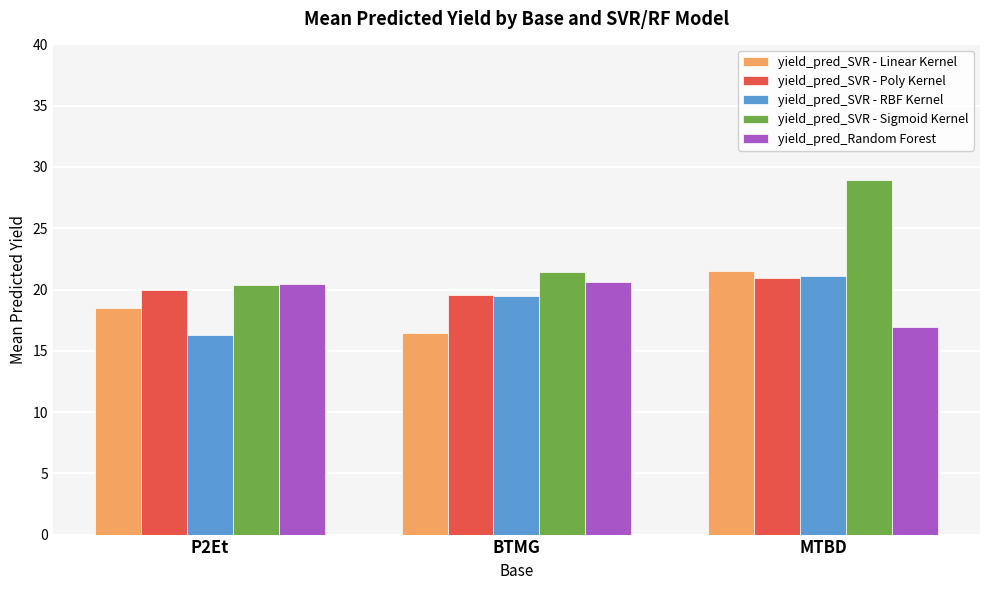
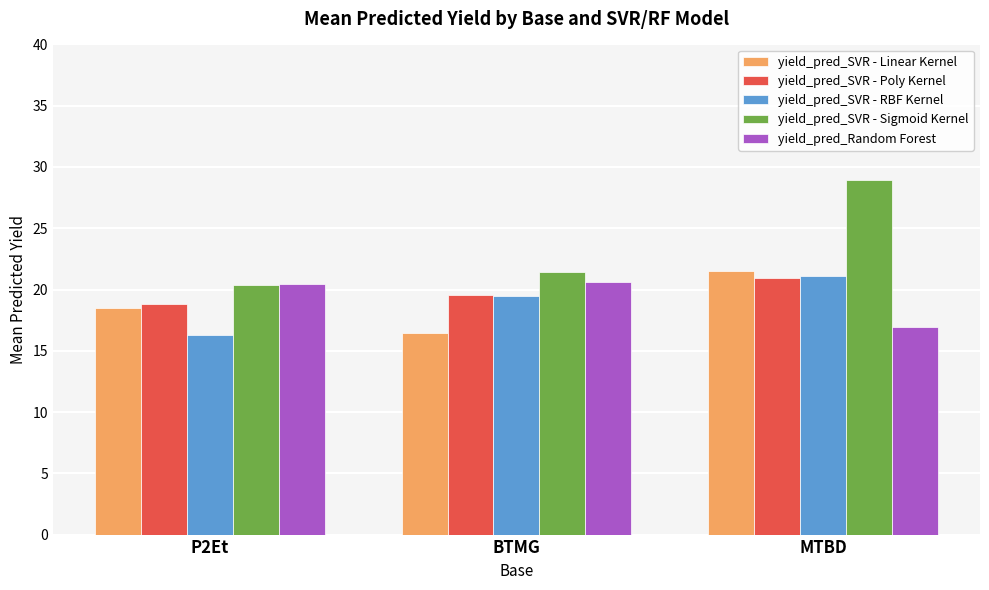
  {
    "yield_pred_SVR - Linear Kernel": {
      "P2Et": 18.5,
      "BTMG": 16.5,
      "MTBD": 21.5
    },
    "yield_pred_SVR - Poly Kernel": {
-     "P2Et": 20.0,
+     "P2Et": 18.8,
      "BTMG": 19.6,
      "MTBD": 20.9
    },
    "yield_pred_SVR - RBF Kernel": {
      "P2Et": 16.3,
      "BTMG": 19.4,
      "MTBD": 21.1
    },
    "yield_pred_SVR - Sigmoid Kernel": {
      "P2Et": 20.4,
      "BTMG": 21.4,
      "MTBD": 29.0
    },
    "yield_pred_Random Forest": {
      "P2Et": 20.5,
      "BTMG": 20.6,
      "MTBD": 16.9
    }
  }
